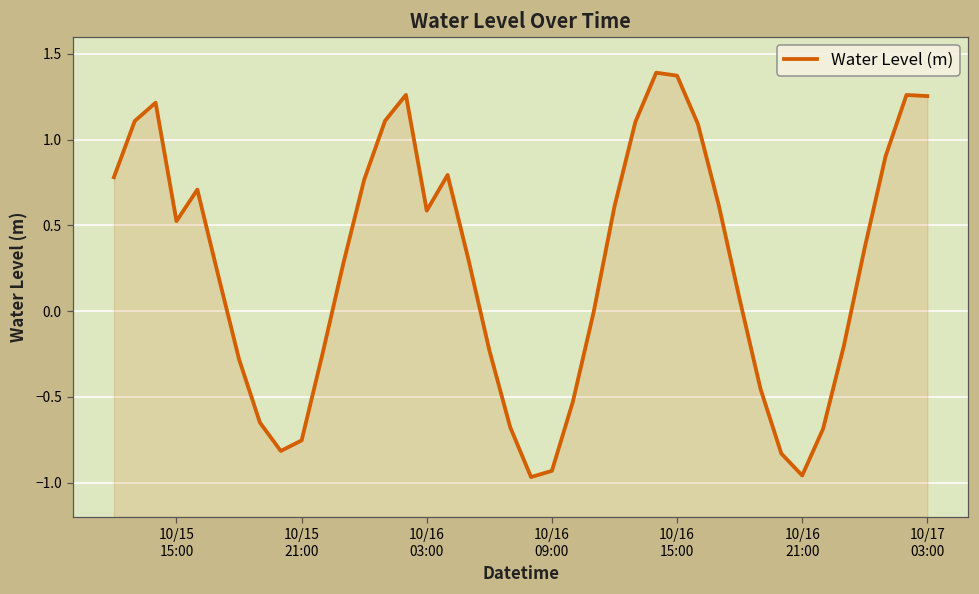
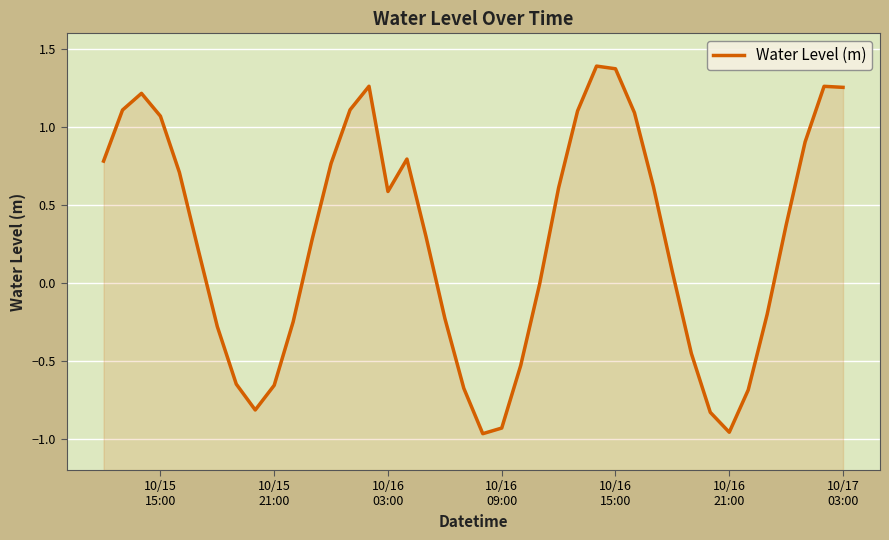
  {
-   "10/15 15:00": 0.52,
-   "10/15 21:00": -0.75,
+   "10/15 15:00": 1.07,
+   "10/15 21:00": -0.66,
    "10/16 03:00": 0.59,
    "10/16 09:00": -0.93,
    "10/16 15:00": 1.37,
    "10/16 21:00": -0.96,
    "10/17 03:00": 1.25
  }
